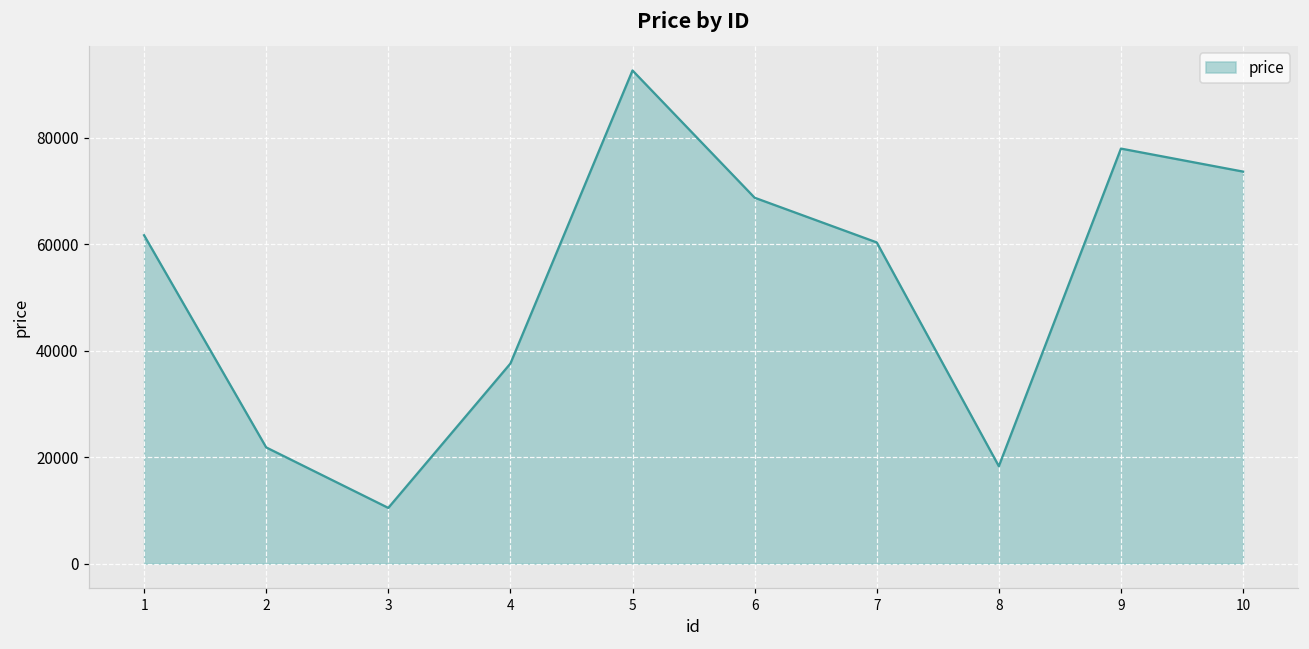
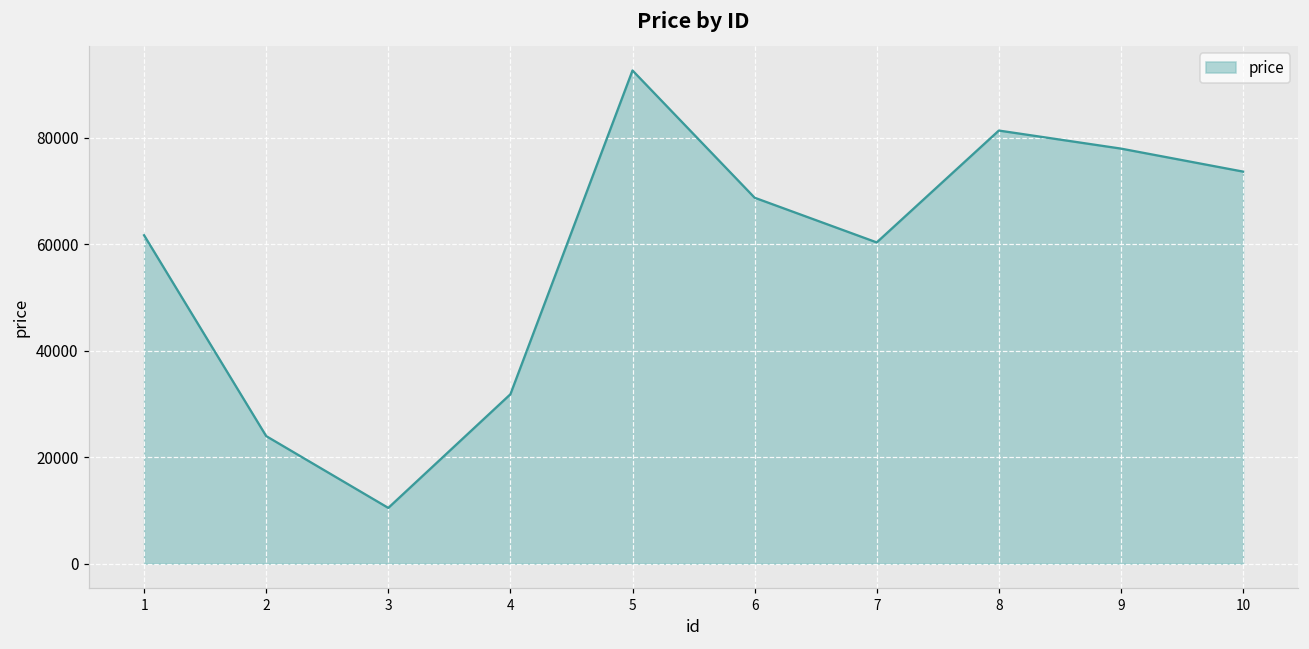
  {
    "1": 62000,
-   "2": 22000,
+   "2": 24000,
    "3": 10000,
-   "4": 38000,
+   "4": 32000,
    "5": 93000,
    "6": 69000,
    "7": 60000,
-   "8": 18000,
+   "8": 81000,
    "9": 78000,
    "10": 74000
  }
